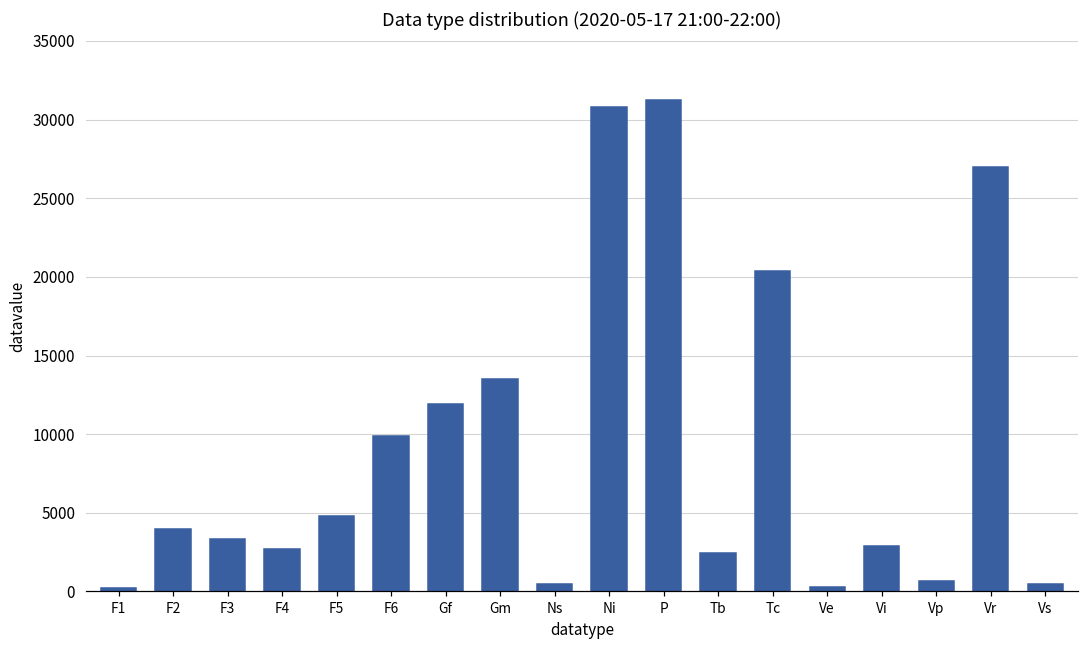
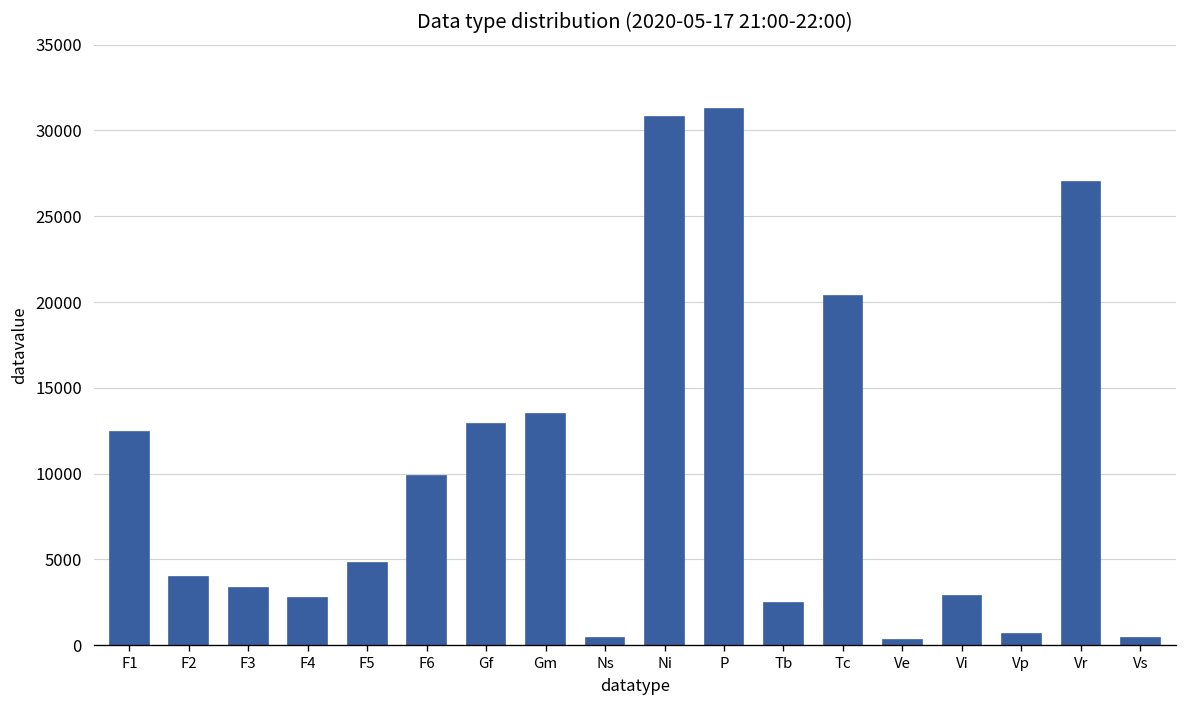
  {
-   "F1": 200,
+   "F1": 12500,
    "F2": 4000,
    "F3": 3300,
    "F4": 2700,
    "F5": 4800,
    "F6": 9900,
-   "Gf": 11900,
+   "Gf": 12900,
    "Gm": 13500,
    "Ns": 400,
    "Ni": 30800,
    "P": 31300,
    "Tb": 2500,
    "Tc": 20400,
    "Ve": 300,
    "Vi": 2900,
    "Vp": 700,
    "Vr": 27000,
    "Vs": 400
  }
